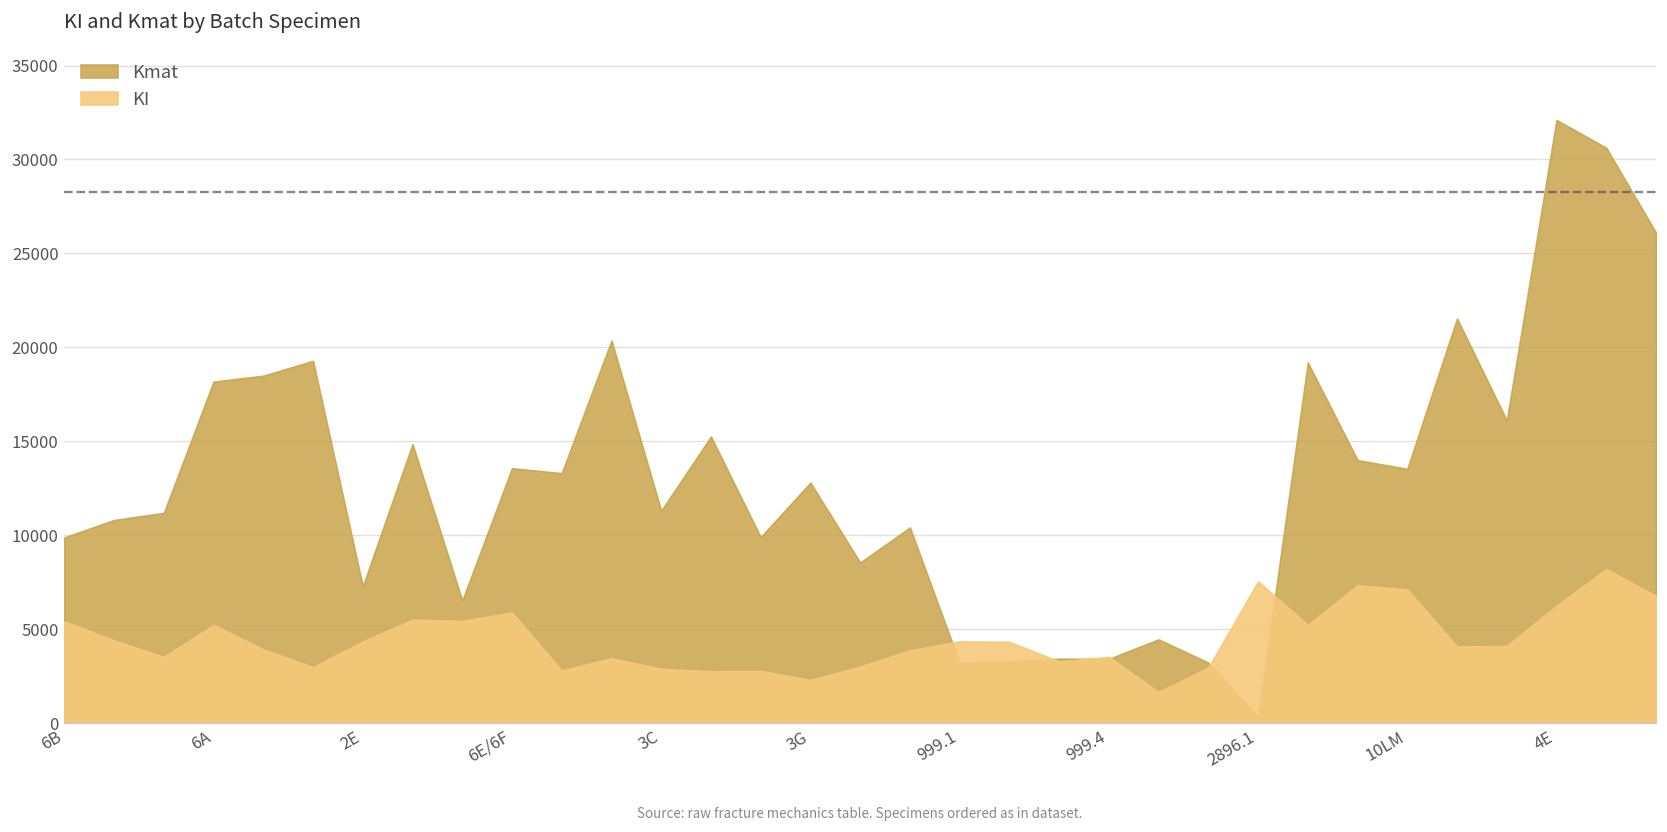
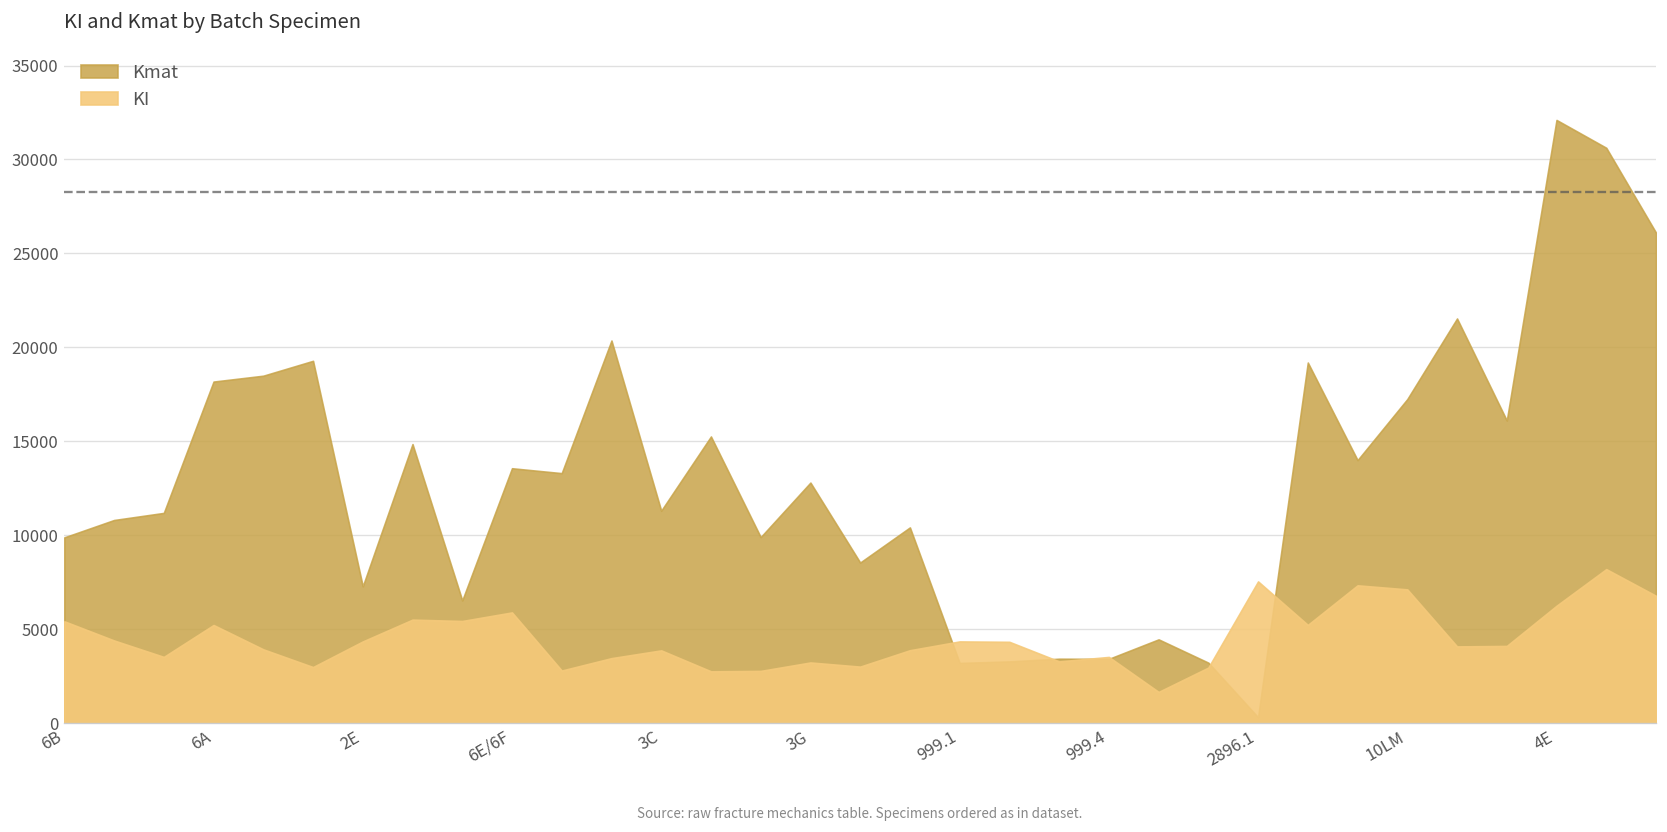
  {
    "Kmat": {
      "6B": 9900,
      "6A": 18200,
      "2E": 7300,
      "6E/6F": 13600,
      "3C": 11300,
      "3G": 12800,
      "999.1": 3200,
      "2896.1": 300,
-     "10LM": 13500,
+     "10LM": 17200,
      "4E": 32100
    },
    "KI": {
      "6B": 5400,
      "6A": 5200,
      "2E": 4300,
      "6E/6F": 5900,
-     "3C": 2900,
-     "3G": 2300,
+     "3C": 3900,
+     "3G": 3200,
      "999.1": 4300,
      "2896.1": 7500,
      "10LM": 7100,
      "4E": 6200
    }
  }
